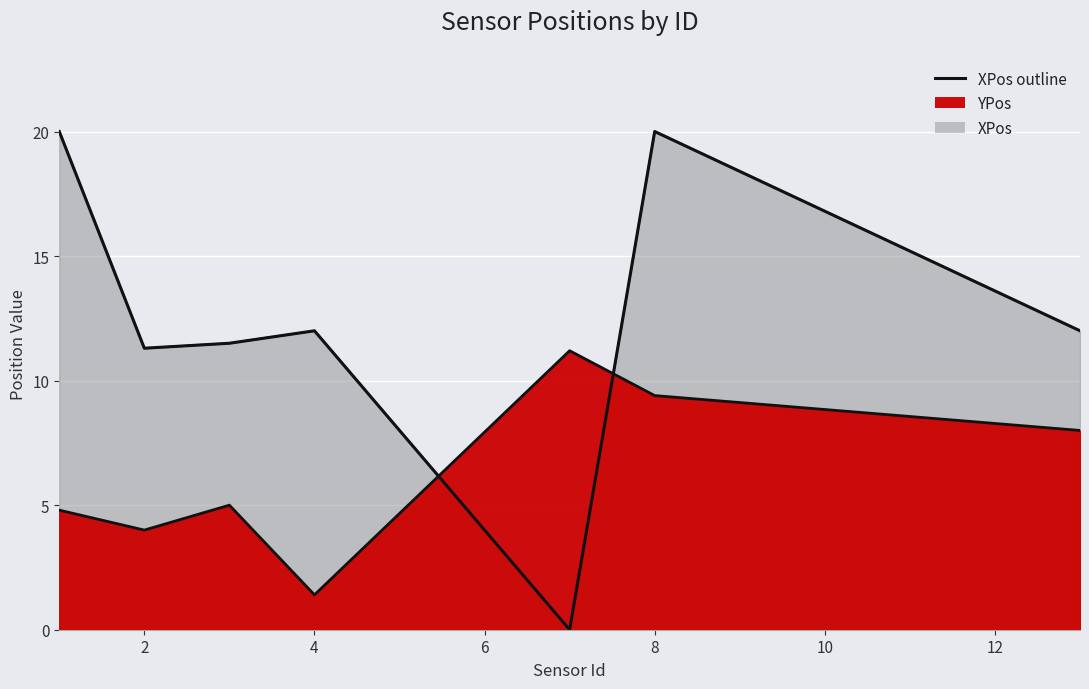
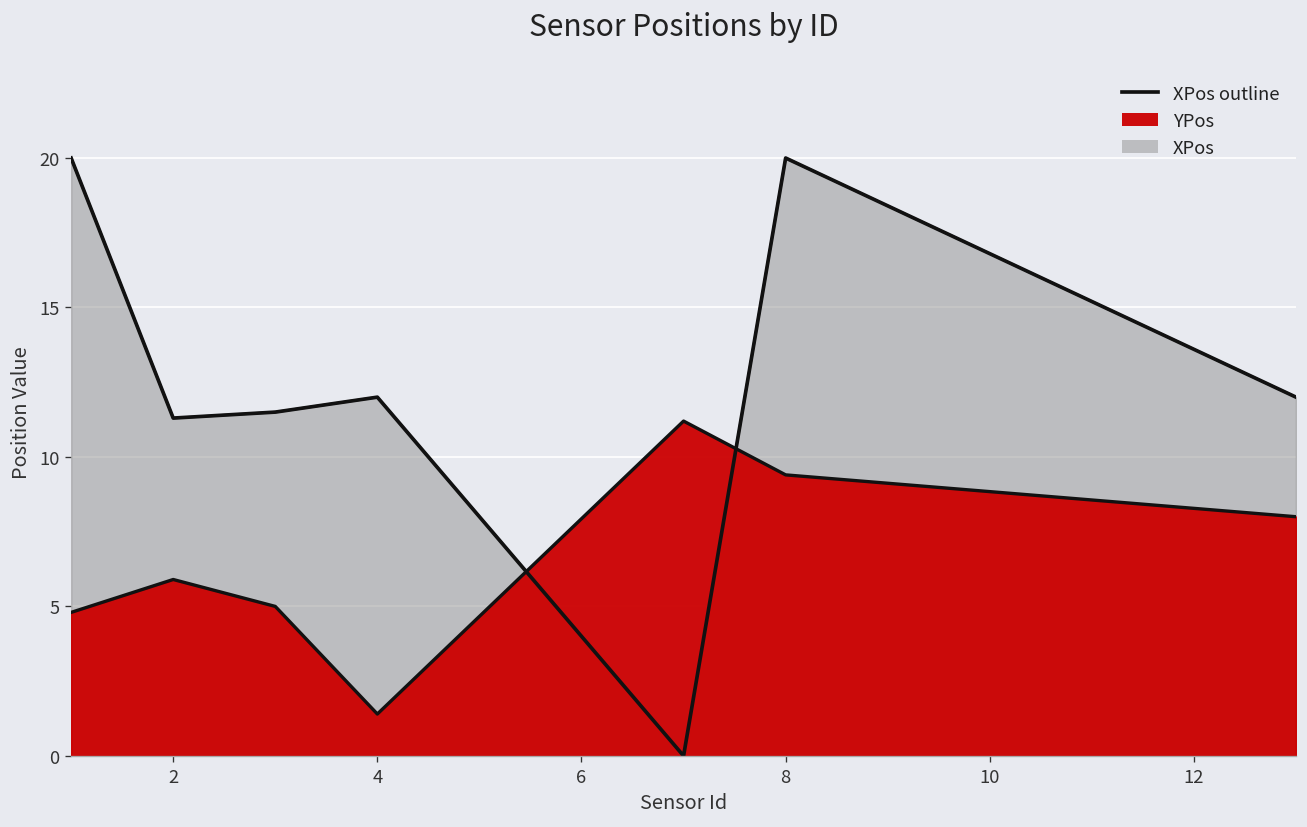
  {
    "XPos": {
      "2": 11.3,
      "4": 12.0,
      "8": 20.0
    },
    "YPos": {
-     "2": 4.0,
+     "2": 5.9,
      "4": 1.4,
      "8": 9.4
    }
  }
